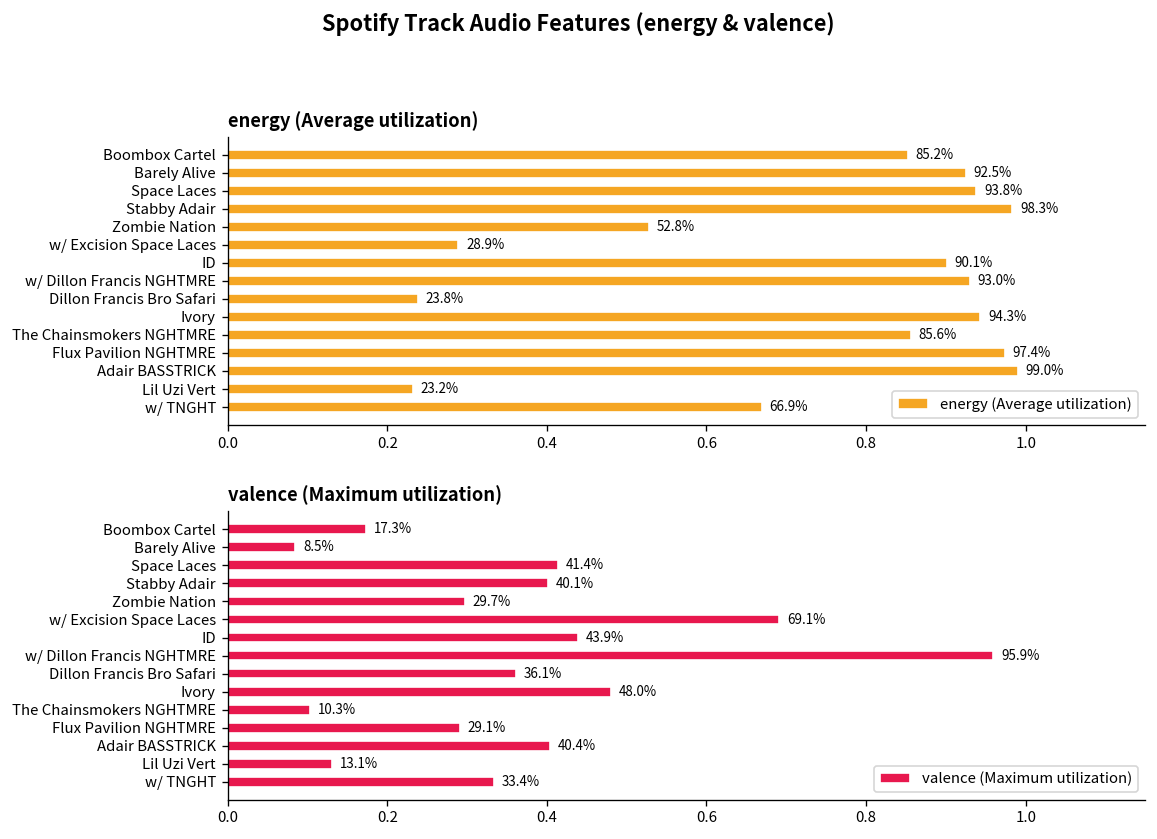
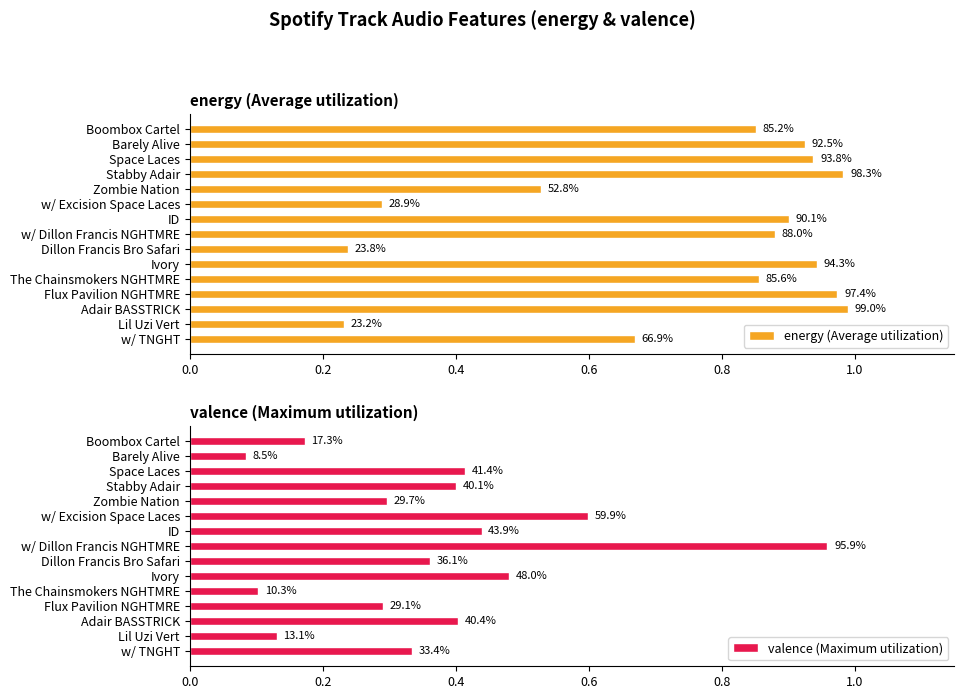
  {
    "energy (Average utilization)": {
      "Boombox Cartel": "85.2%",
      "Barely Alive": "92.5%",
      "Space Laces": "93.8%",
      "Stabby Adair": "98.3%",
      "Zombie Nation": "52.8%",
      "w/ Excision Space Laces": "28.9%",
      "ID": "90.1%",
-     "w/ Dillon Francis NGHTMRE": "93.0%",
+     "w/ Dillon Francis NGHTMRE": "88.0%",
      "Dillon Francis Bro Safari": "23.8%",
      "Ivory": "94.3%",
      "The Chainsmokers NGHTMRE": "85.6%",
      "Flux Pavilion NGHTMRE": "97.4%",
      "Adair BASSTRICK": "99.0%",
      "Lil Uzi Vert": "23.2%",
      "w/ TNGHT": "66.9%"
    },
    "valence (Maximum utilization)": {
      "Boombox Cartel": "17.3%",
      "Barely Alive": "8.5%",
      "Space Laces": "41.4%",
      "Stabby Adair": "40.1%",
      "Zombie Nation": "29.7%",
-     "w/ Excision Space Laces": "69.1%",
+     "w/ Excision Space Laces": "59.9%",
      "ID": "43.9%",
      "w/ Dillon Francis NGHTMRE": "95.9%",
      "Dillon Francis Bro Safari": "36.1%",
      "Ivory": "48.0%",
      "The Chainsmokers NGHTMRE": "10.3%",
      "Flux Pavilion NGHTMRE": "29.1%",
      "Adair BASSTRICK": "40.4%",
      "Lil Uzi Vert": "13.1%",
      "w/ TNGHT": "33.4%"
    }
  }
